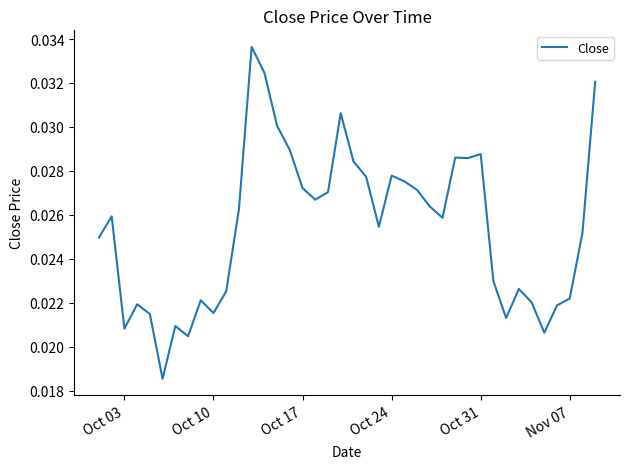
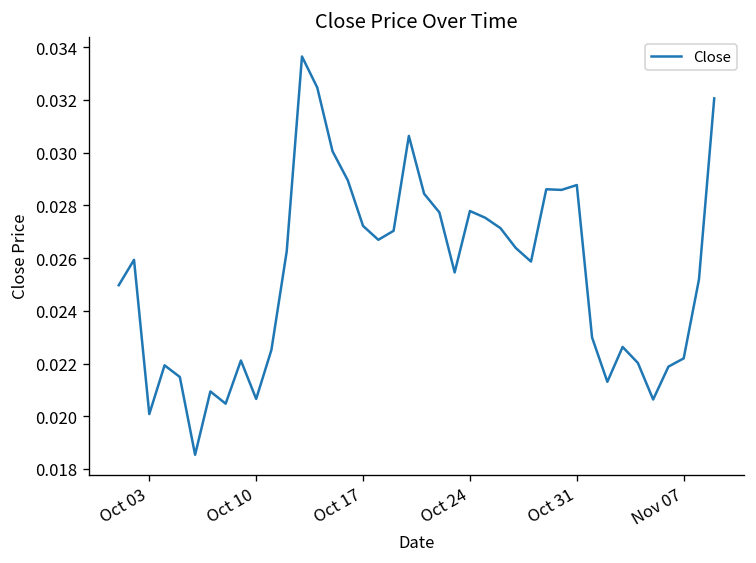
  {
-   "Oct 03": 0.0208,
-   "Oct 10": 0.0215,
+   "Oct 03": 0.0201,
+   "Oct 10": 0.0207,
    "Oct 17": 0.0272,
    "Oct 24": 0.0278,
    "Oct 31": 0.0288,
    "Nov 07": 0.0222
  }
